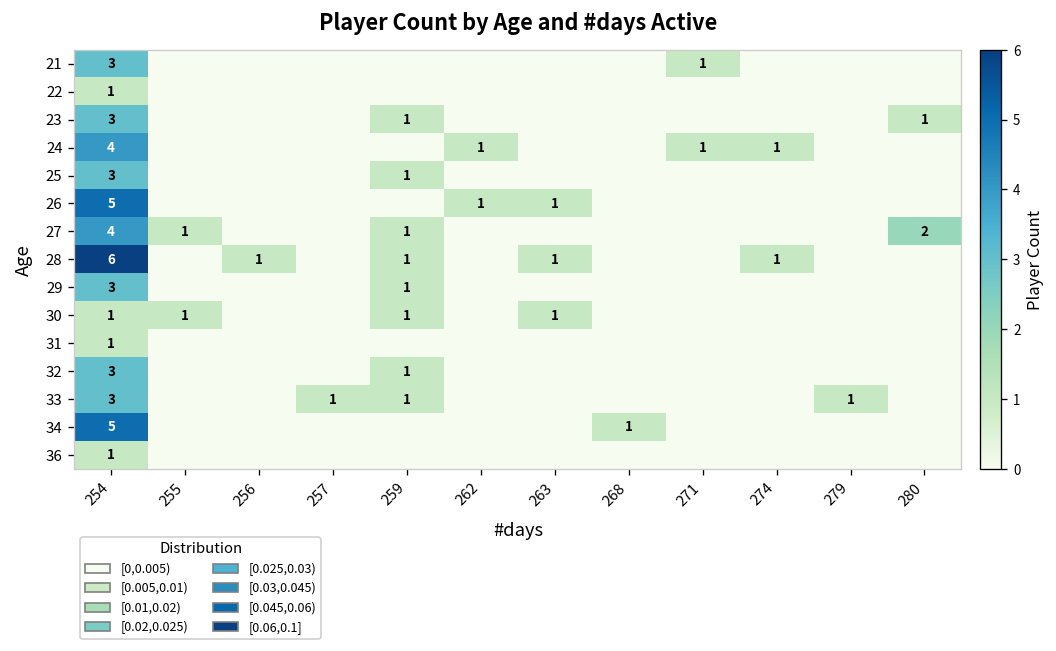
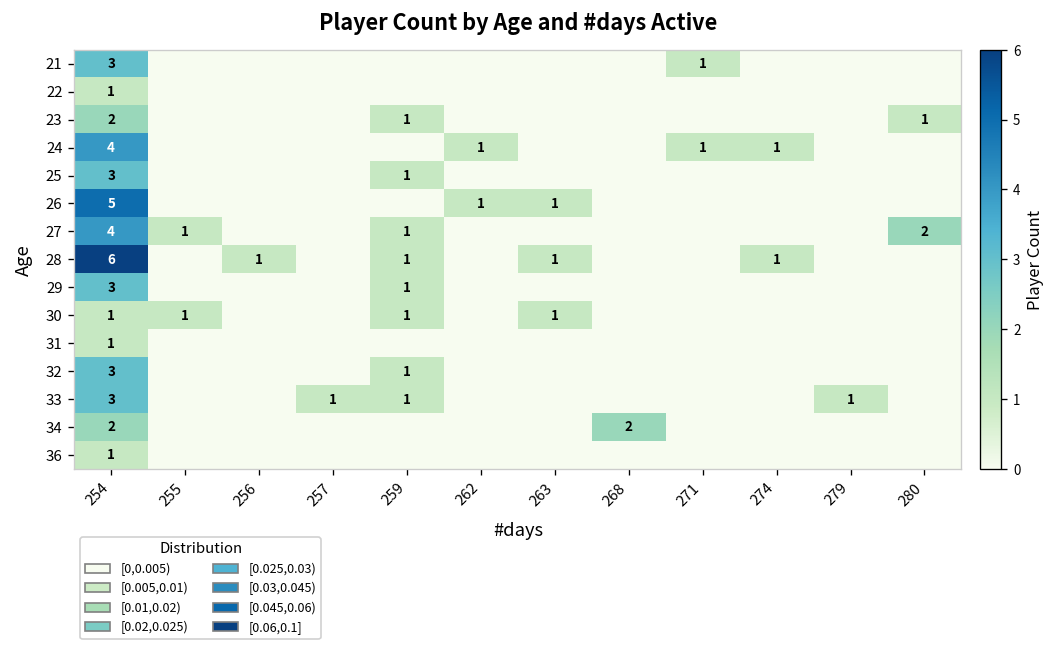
  {
    "21": {
      "254": 3,
      "271": 1
    },
    "22": {
      "254": 1
    },
    "23": {
-     "254": 3,
+     "254": 2,
      "259": 1,
      "280": 1
    },
    "24": {
      "254": 4,
      "262": 1,
      "271": 1,
      "274": 1
    },
    "25": {
      "254": 3,
      "259": 1
    },
    "26": {
      "254": 5,
      "262": 1,
      "263": 1
    },
    "27": {
      "254": 4,
      "255": 1,
      "259": 1,
      "280": 2
    },
    "28": {
      "254": 6,
      "256": 1,
      "259": 1,
      "263": 1,
      "274": 1
    },
    "29": {
      "254": 3,
      "259": 1
    },
    "30": {
      "254": 1,
      "255": 1,
      "259": 1,
      "263": 1
    },
    "31": {
      "254": 1
    },
    "32": {
      "254": 3,
      "259": 1
    },
    "33": {
      "254": 3,
      "257": 1,
      "259": 1,
      "279": 1
    },
    "34": {
-     "254": 5,
-     "268": 1
+     "254": 2,
+     "268": 2
    },
    "36": {
      "254": 1
    }
  }
